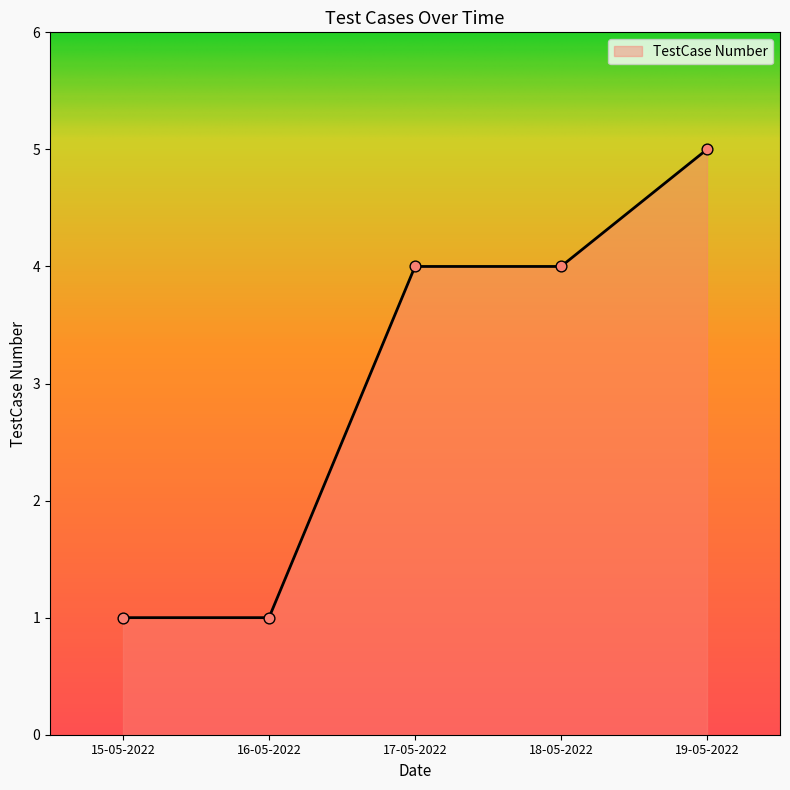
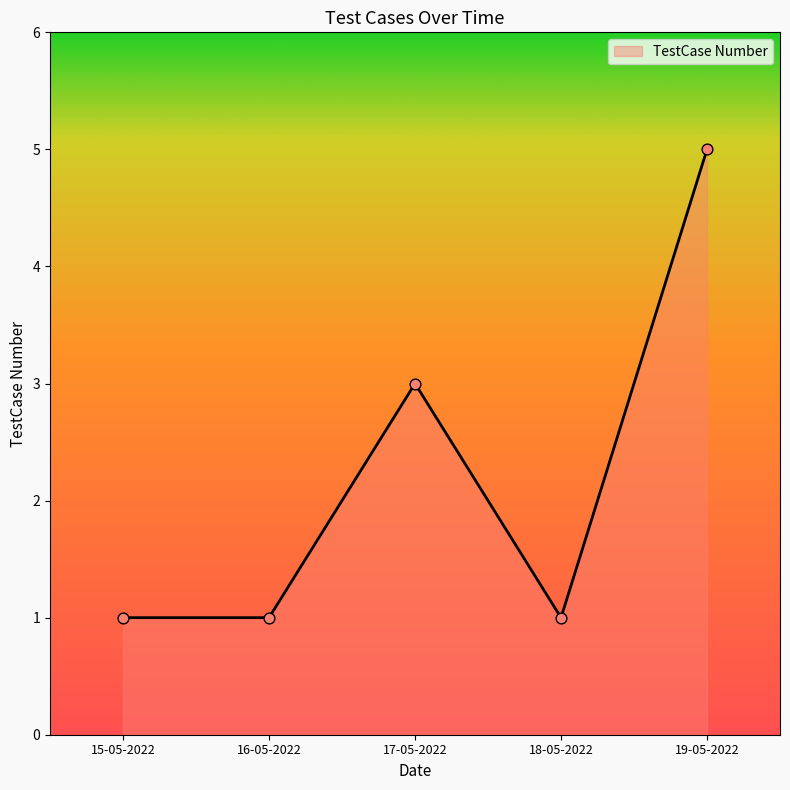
  {
    "15-05-2022": 1,
    "16-05-2022": 1,
-   "17-05-2022": 4,
-   "18-05-2022": 4,
+   "17-05-2022": 3,
+   "18-05-2022": 1,
    "19-05-2022": 5
  }
